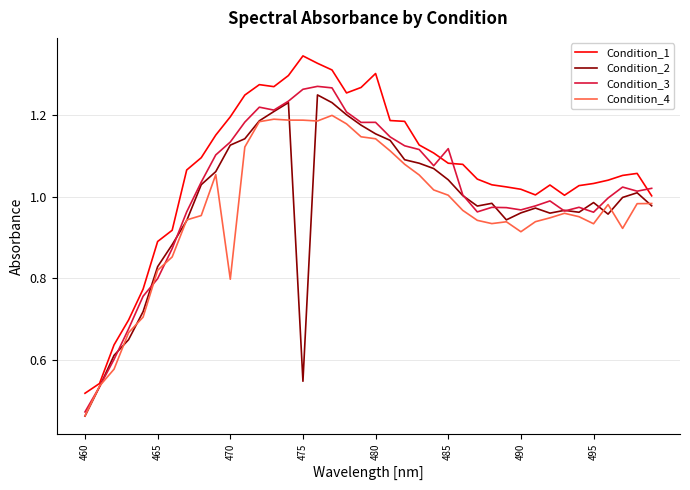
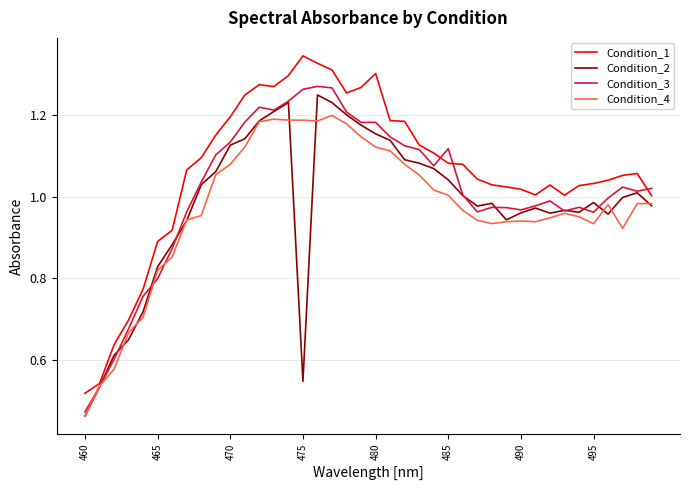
  {
    "Condition_1": {
      "460": 0.52,
      "465": 0.89,
      "470": 1.20,
      "475": 1.34,
      "480": 1.30,
      "485": 1.08,
      "490": 1.02,
      "495": 1.03
    },
    "Condition_2": {
      "465": 0.83,
      "470": 1.13,
      "475": 0.55,
      "480": 1.15,
      "485": 1.04,
      "490": 0.96,
      "495": 0.99
    },
    "Condition_3": {
      "460": 0.47,
      "465": 0.80,
      "470": 1.13,
      "475": 1.26,
      "480": 1.18,
      "485": 1.12,
      "490": 0.97,
      "495": 0.96
    },
    "Condition_4": {
      "465": 0.82,
-     "470": 0.80,
+     "470": 1.08,
      "475": 1.19,
-     "480": 1.14,
+     "480": 1.12,
      "485": 1.00,
-     "490": 0.91,
+     "490": 0.94,
      "495": 0.93
    }
  }
